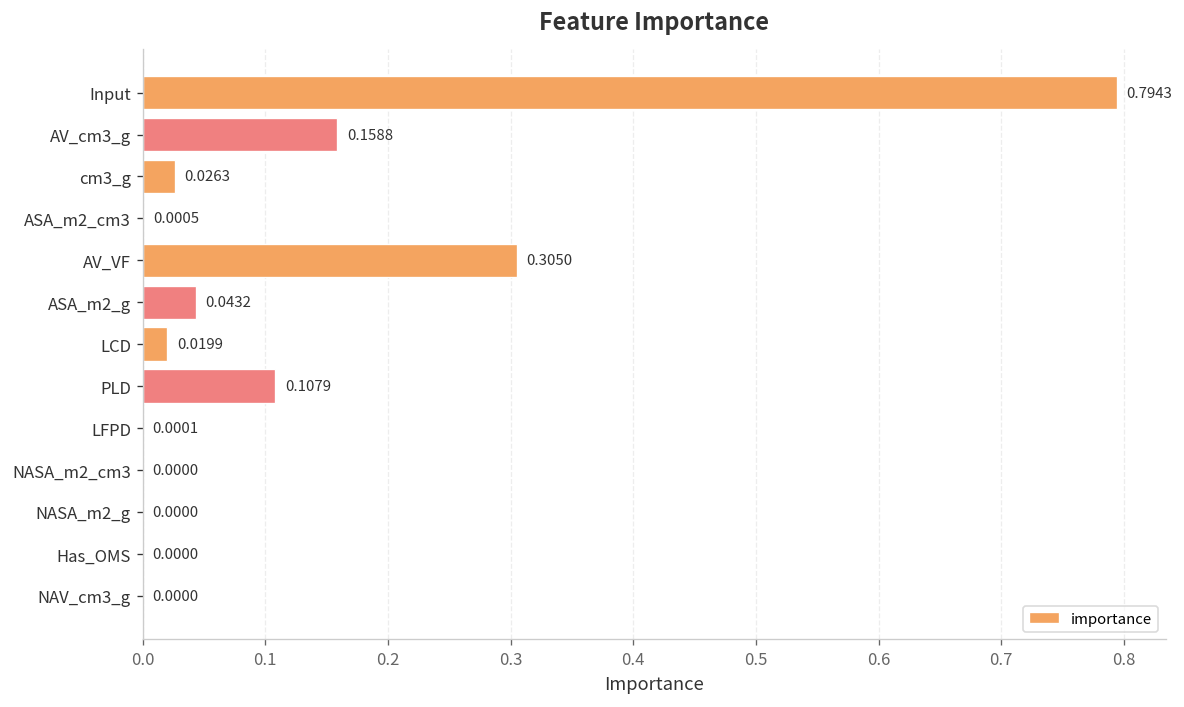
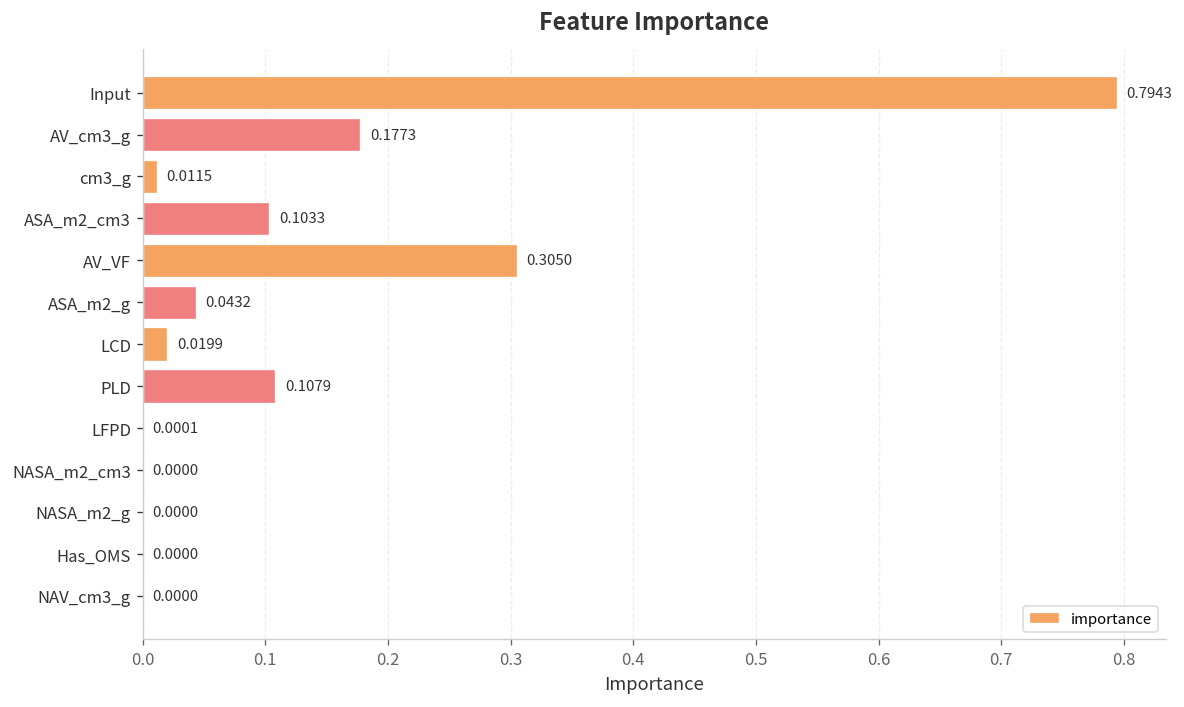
  {
    "Input": 0.7943,
-   "AV_cm3_g": 0.1588,
-   "cm3_g": 0.0263,
-   "ASA_m2_cm3": 0.0005,
+   "AV_cm3_g": 0.1773,
+   "cm3_g": 0.0115,
+   "ASA_m2_cm3": 0.1033,
    "AV_VF": 0.3050,
    "ASA_m2_g": 0.0432,
    "LCD": 0.0199,
    "PLD": 0.1079,
    "LFPD": 0.0001,
    "NASA_m2_cm3": 0.0000,
    "NASA_m2_g": 0.0000,
    "Has_OMS": 0.0000,
    "NAV_cm3_g": 0.0000
  }
